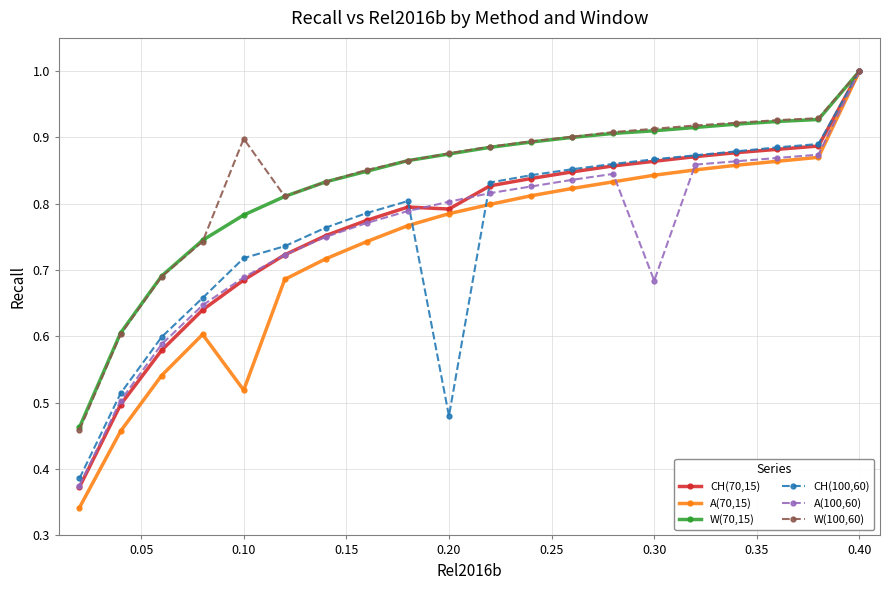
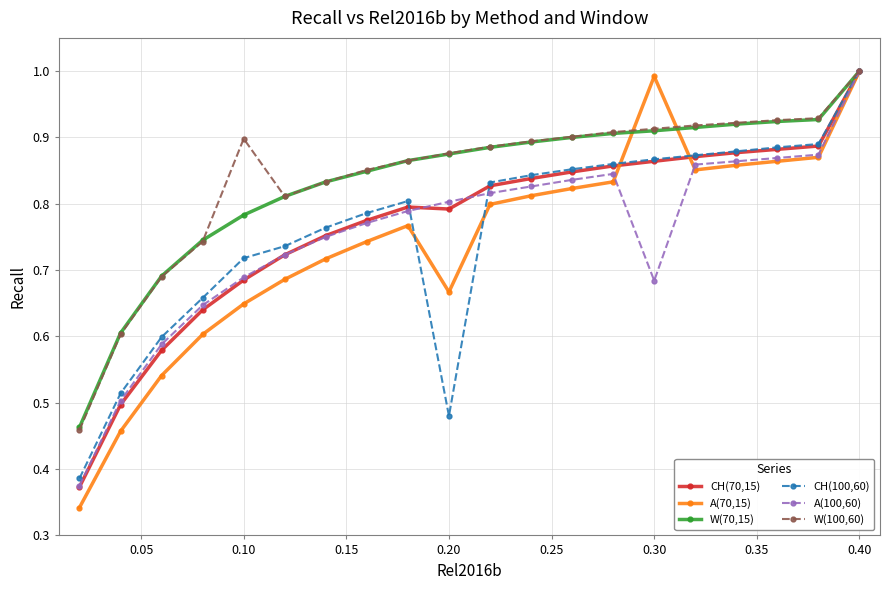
  {
    "CH(70,15)": {
      "0.10": 0.69,
      "0.20": 0.79
    },
    "A(70,15)": {
-     "0.10": 0.52,
-     "0.20": 0.79,
-     "0.30": 0.84
+     "0.10": 0.65,
+     "0.20": 0.67,
+     "0.30": 0.99
    },
    "W(70,15)": {
      "0.10": 0.78
    },
    "CH(100,60)": {
      "0.10": 0.72,
      "0.20": 0.48
    },
    "A(100,60)": {
      "0.10": 0.69,
      "0.20": 0.80,
      "0.30": 0.68
    },
    "W(100,60)": {
      "0.10": 0.90
    }
  }
